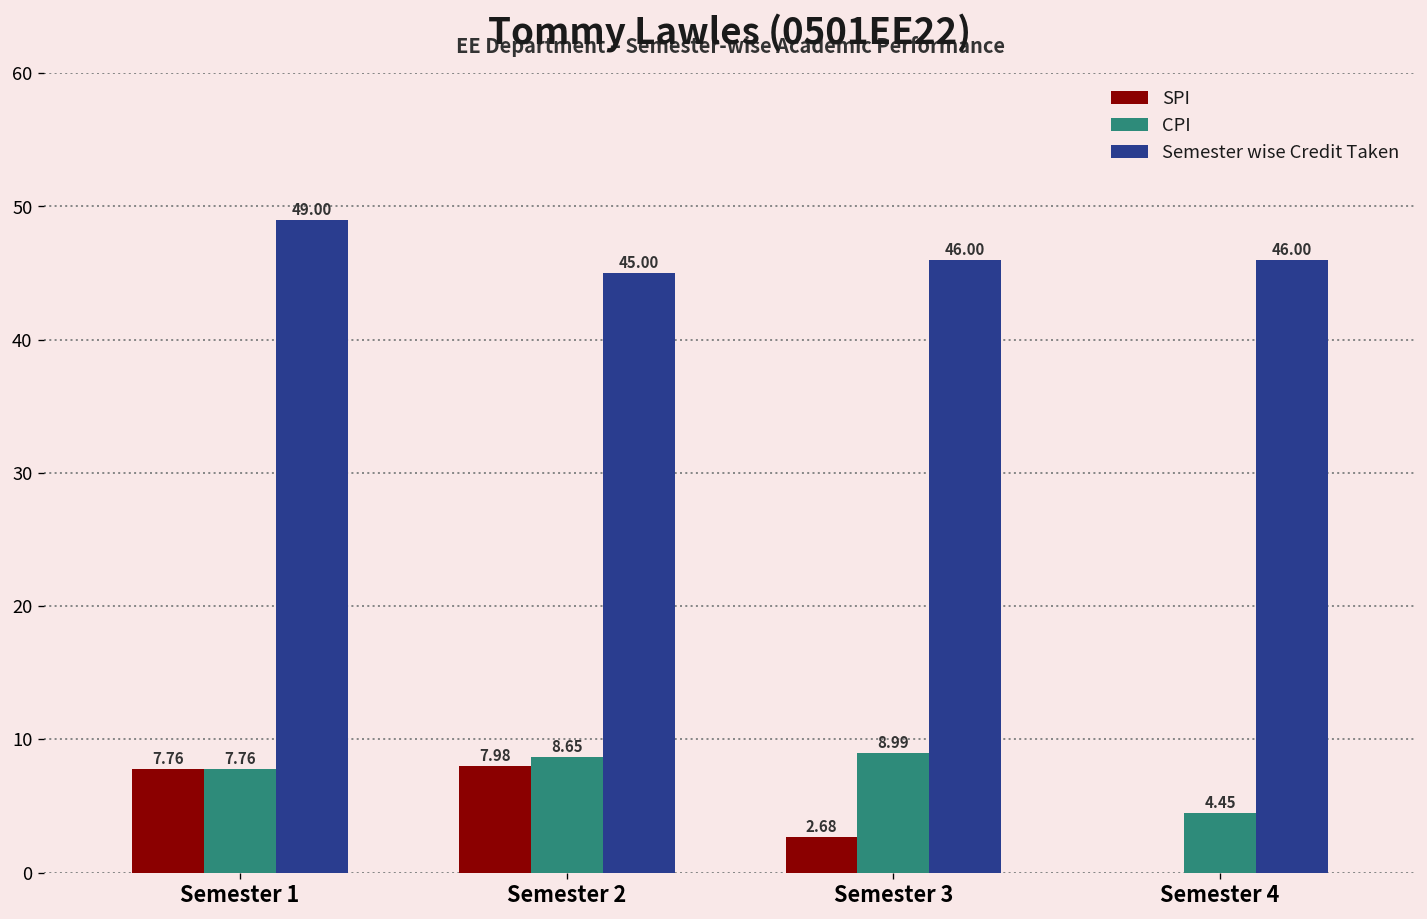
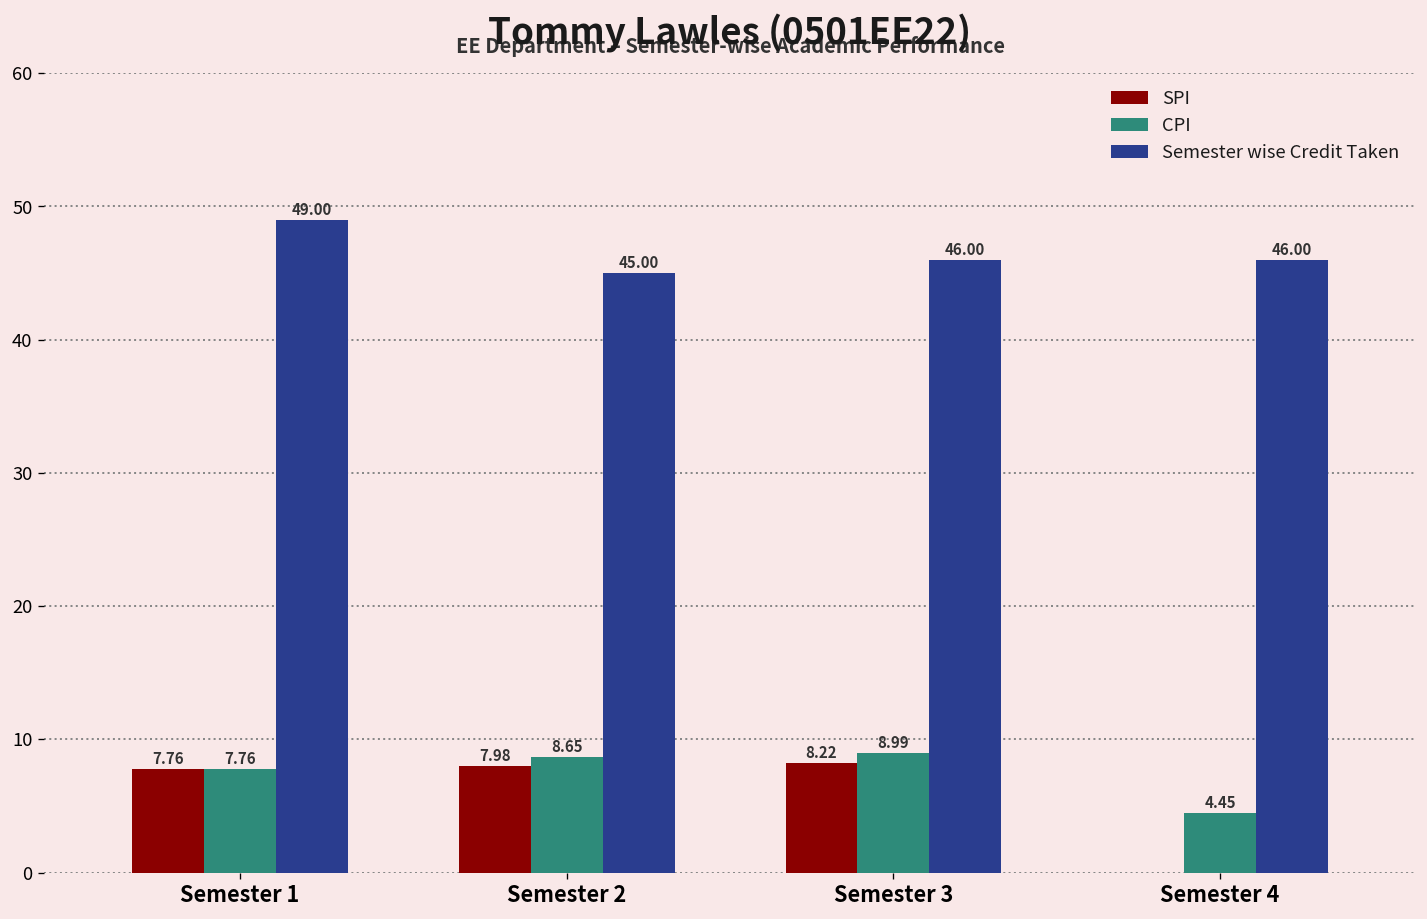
  {
    "SPI": {
      "Semester 1": 7.76,
      "Semester 2": 7.98,
-     "Semester 3": 2.68
+     "Semester 3": 8.22
    },
    "CPI": {
      "Semester 1": 7.76,
      "Semester 2": 8.65,
      "Semester 3": 8.99,
      "Semester 4": 4.45
    },
    "Semester wise Credit Taken": {
      "Semester 1": 49.00,
      "Semester 2": 45.00,
      "Semester 3": 46.00,
      "Semester 4": 46.00
    }
  }
